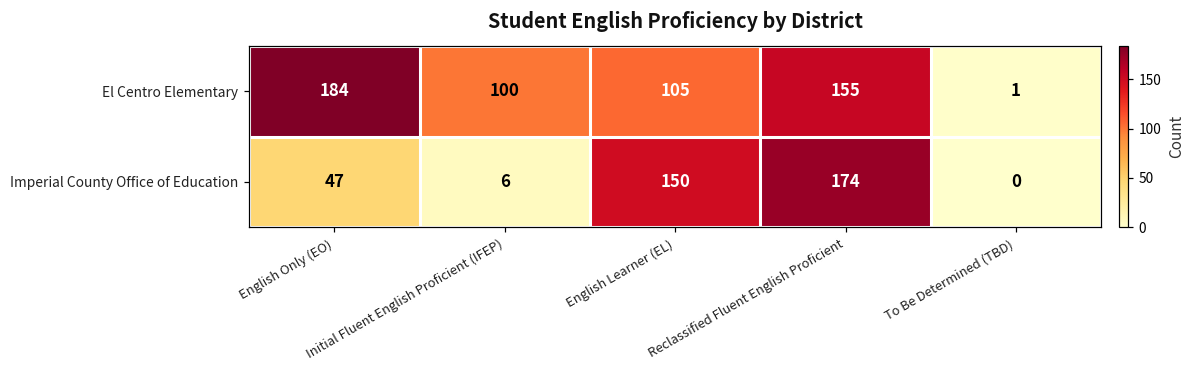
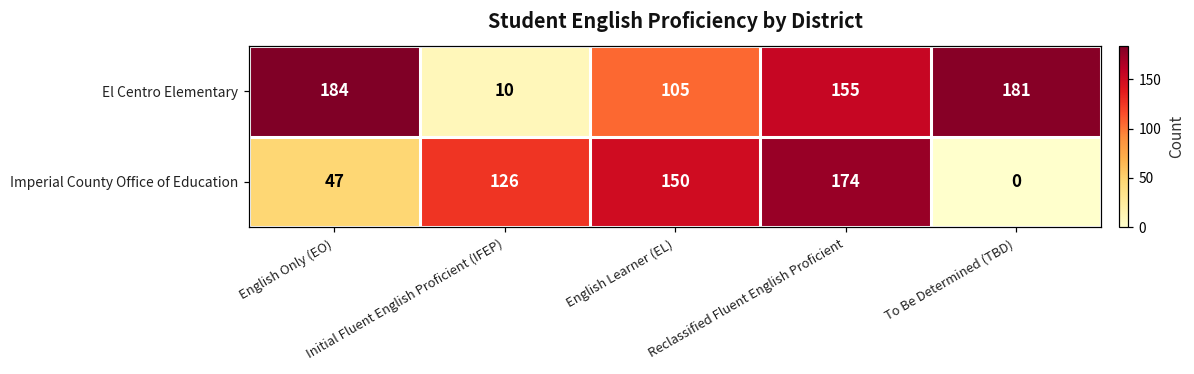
  {
    "El Centro Elementary": {
      "English Only (EO)": 184,
-     "Initial Fluent English Proficient (IFEP)": 100,
+     "Initial Fluent English Proficient (IFEP)": 10,
      "English Learner (EL)": 105,
      "Reclassified Fluent English Proficient": 155,
-     "To Be Determined (TBD)": 1
+     "To Be Determined (TBD)": 181
    },
    "Imperial County Office of Education": {
      "English Only (EO)": 47,
-     "Initial Fluent English Proficient (IFEP)": 6,
+     "Initial Fluent English Proficient (IFEP)": 126,
      "English Learner (EL)": 150,
      "Reclassified Fluent English Proficient": 174,
      "To Be Determined (TBD)": 0
    }
  }
